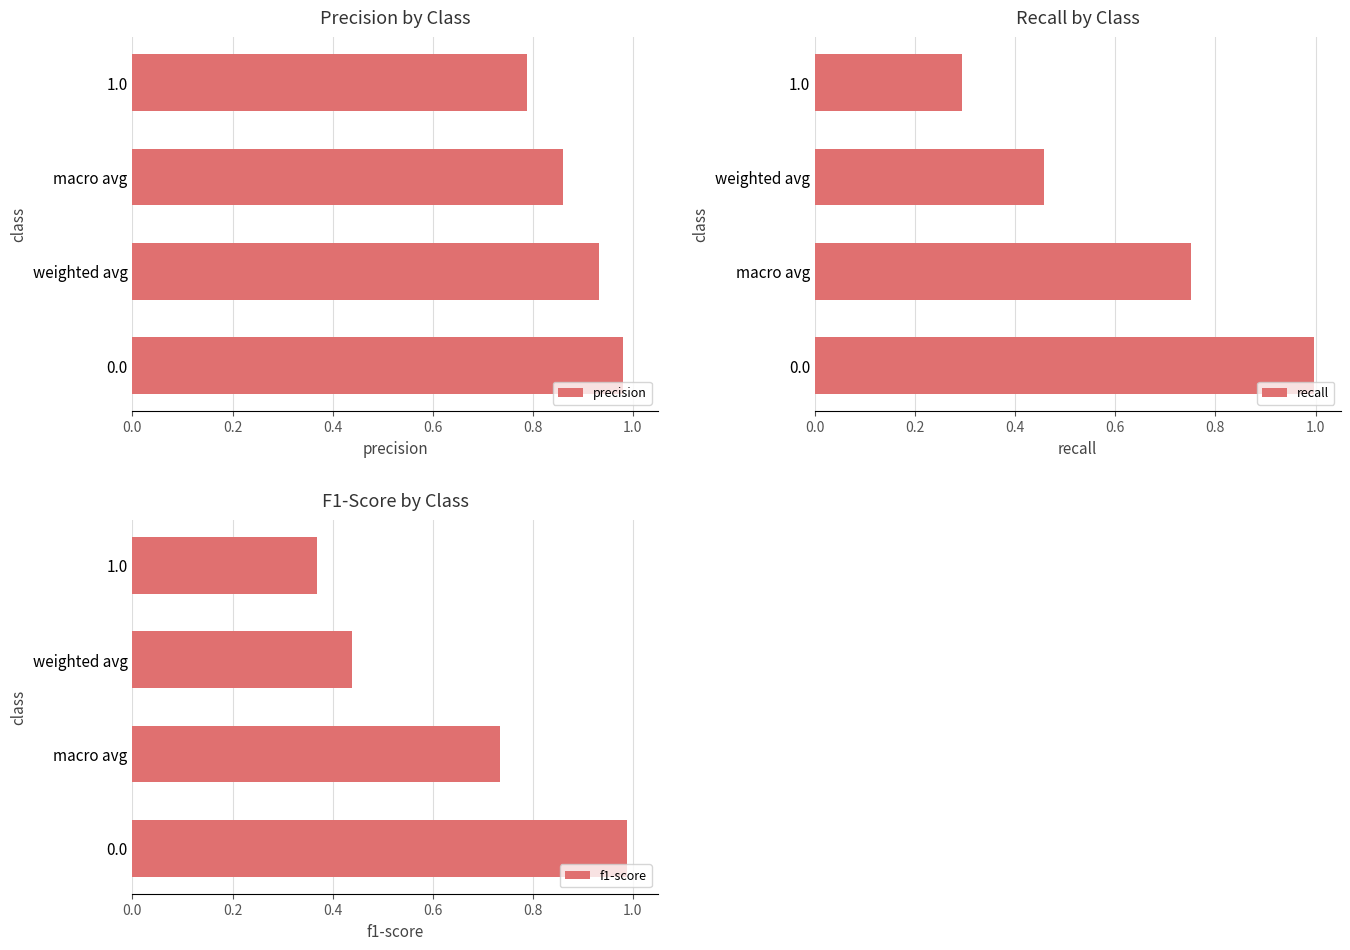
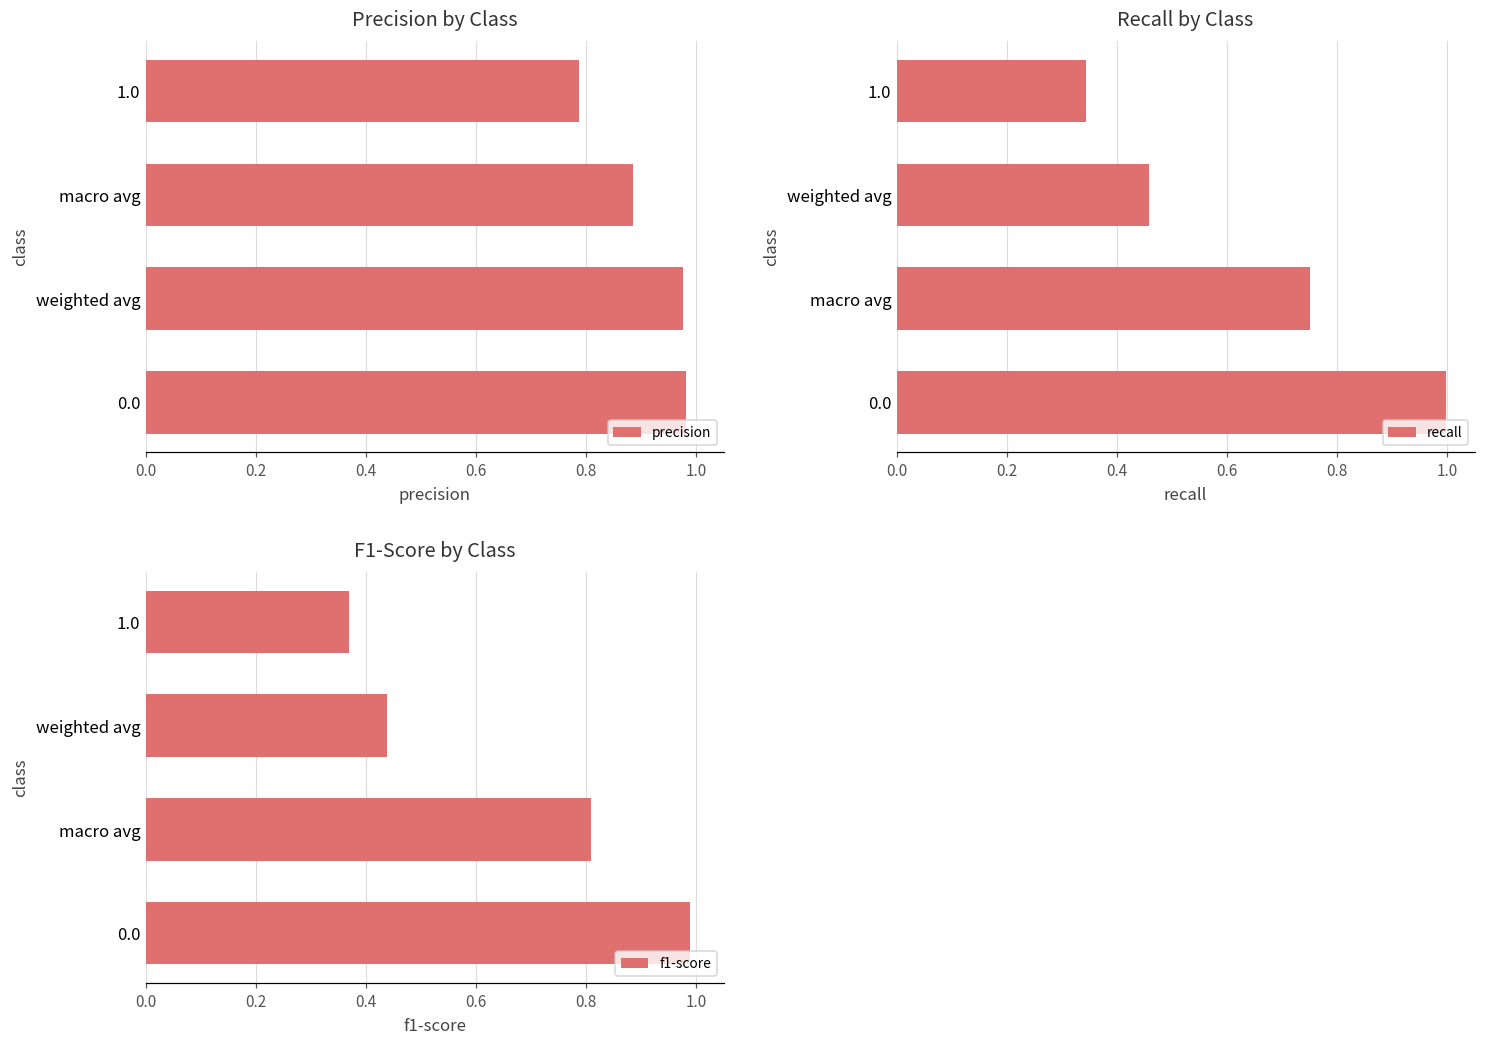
  {
    "Precision by Class": {
      "1.0": 0.79,
-     "macro avg": 0.86,
-     "weighted avg": 0.93,
+     "macro avg": 0.88,
+     "weighted avg": 0.98,
      "0.0": 0.98
    },
    "Recall by Class": {
-     "1.0": 0.29,
+     "1.0": 0.34,
      "weighted avg": 0.46,
      "macro avg": 0.75,
      "0.0": 1.00
    },
    "F1-Score by Class": {
      "1.0": 0.37,
      "weighted avg": 0.44,
-     "macro avg": 0.73,
+     "macro avg": 0.81,
      "0.0": 0.99
    }
  }
